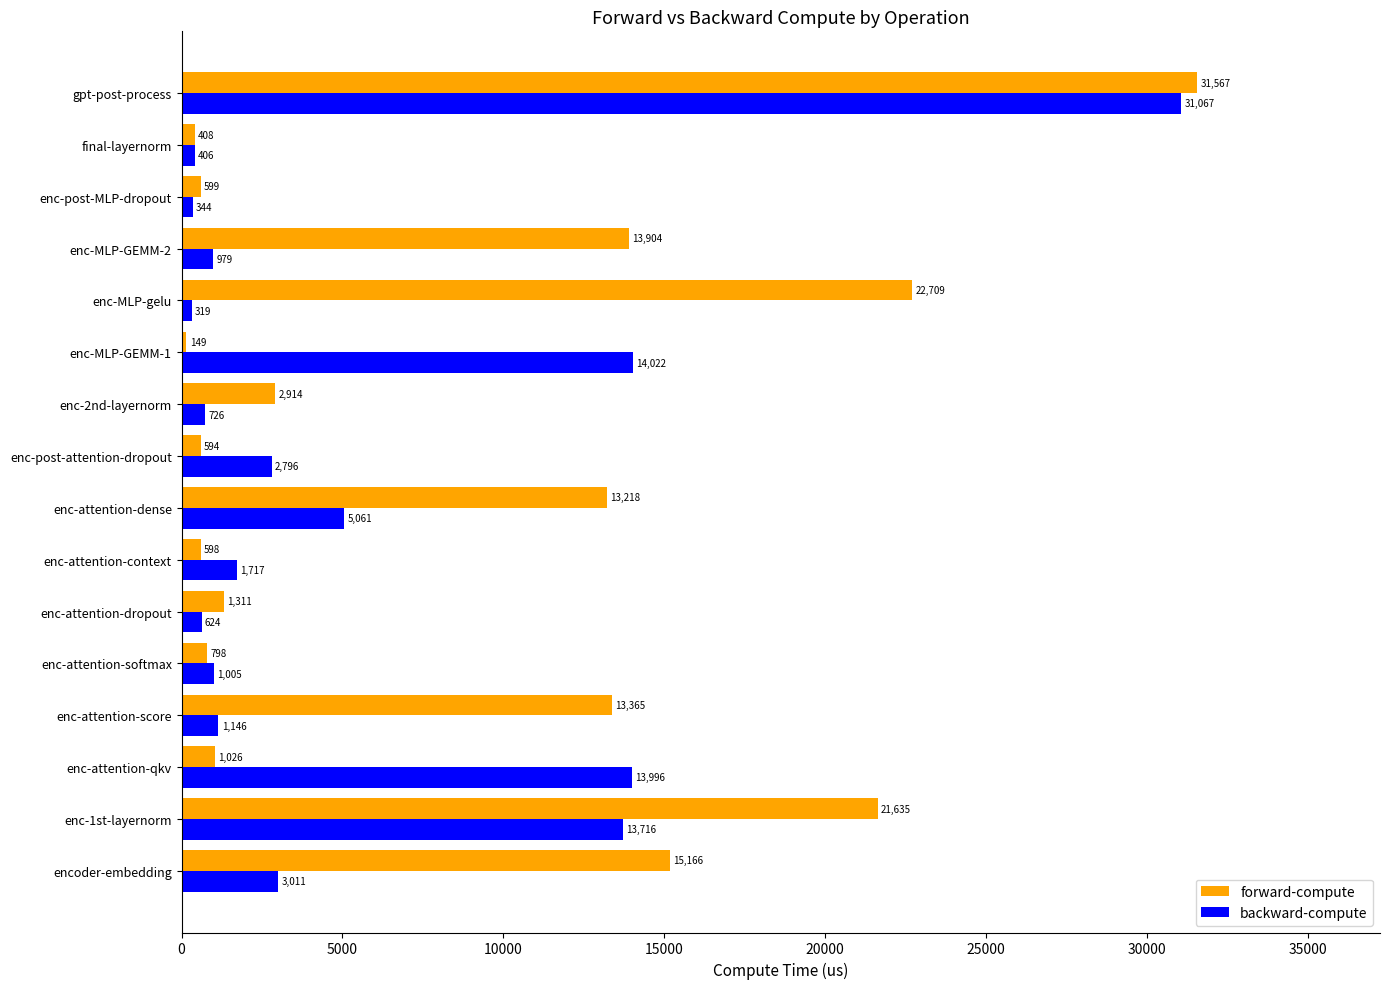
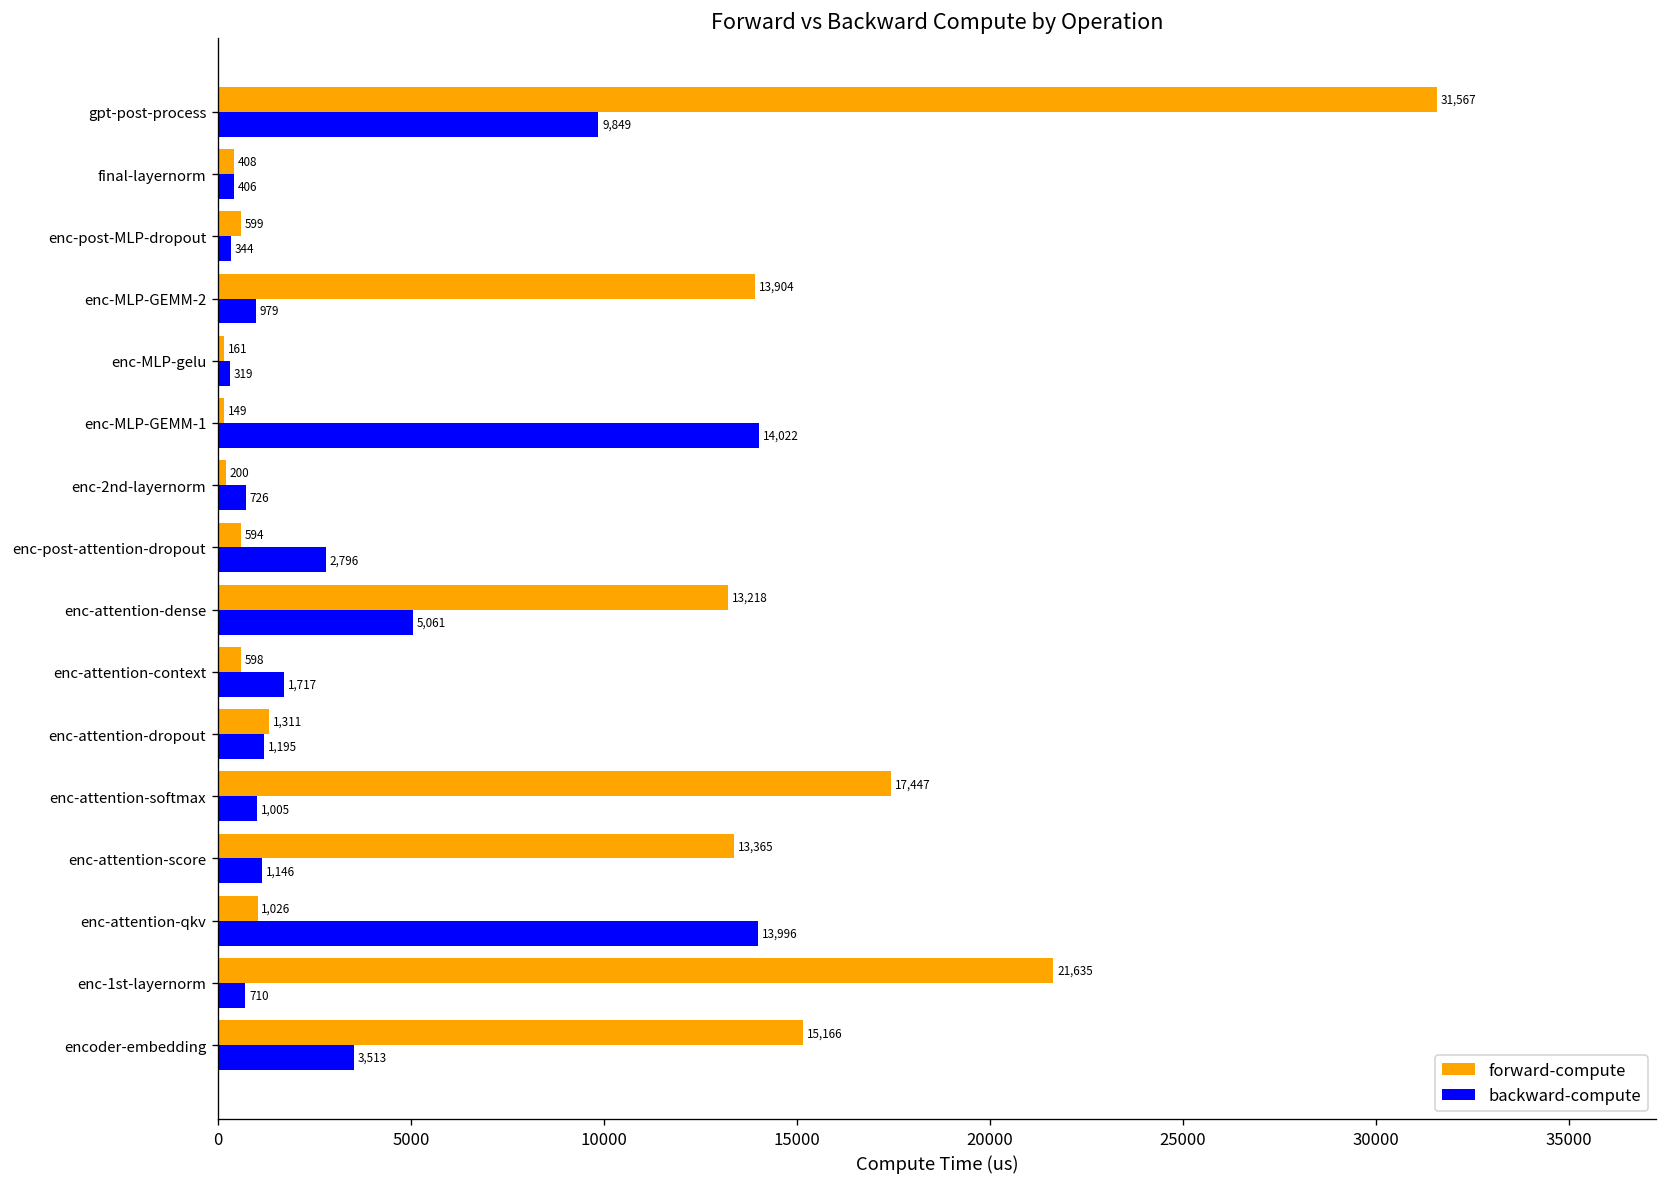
  {
    "forward-compute": {
      "gpt-post-process": "31,567",
      "final-layernorm": "408",
      "enc-post-MLP-dropout": "599",
      "enc-MLP-GEMM-2": "13,904",
-     "enc-MLP-gelu": "22,709",
+     "enc-MLP-gelu": "161",
      "enc-MLP-GEMM-1": "149",
-     "enc-2nd-layernorm": "2,914",
+     "enc-2nd-layernorm": "200",
      "enc-post-attention-dropout": "594",
      "enc-attention-dense": "13,218",
      "enc-attention-context": "598",
      "enc-attention-dropout": "1,311",
-     "enc-attention-softmax": "798",
+     "enc-attention-softmax": "17,447",
      "enc-attention-score": "13,365",
      "enc-attention-qkv": "1,026",
      "enc-1st-layernorm": "21,635",
      "encoder-embedding": "15,166"
    },
    "backward-compute": {
-     "gpt-post-process": "31,067",
+     "gpt-post-process": "9,849",
      "final-layernorm": "406",
      "enc-post-MLP-dropout": "344",
      "enc-MLP-GEMM-2": "979",
      "enc-MLP-gelu": "319",
      "enc-MLP-GEMM-1": "14,022",
      "enc-2nd-layernorm": "726",
      "enc-post-attention-dropout": "2,796",
      "enc-attention-dense": "5,061",
      "enc-attention-context": "1,717",
-     "enc-attention-dropout": "624",
+     "enc-attention-dropout": "1,195",
      "enc-attention-softmax": "1,005",
      "enc-attention-score": "1,146",
      "enc-attention-qkv": "13,996",
-     "enc-1st-layernorm": "13,716",
-     "encoder-embedding": "3,011"
+     "enc-1st-layernorm": "710",
+     "encoder-embedding": "3,513"
    }
  }
